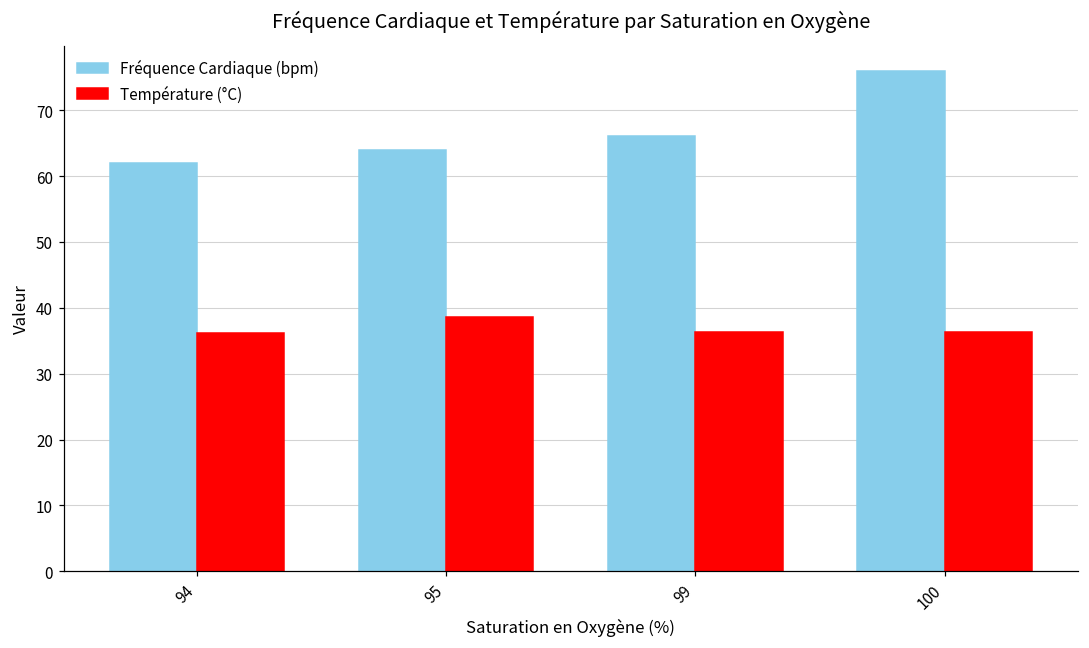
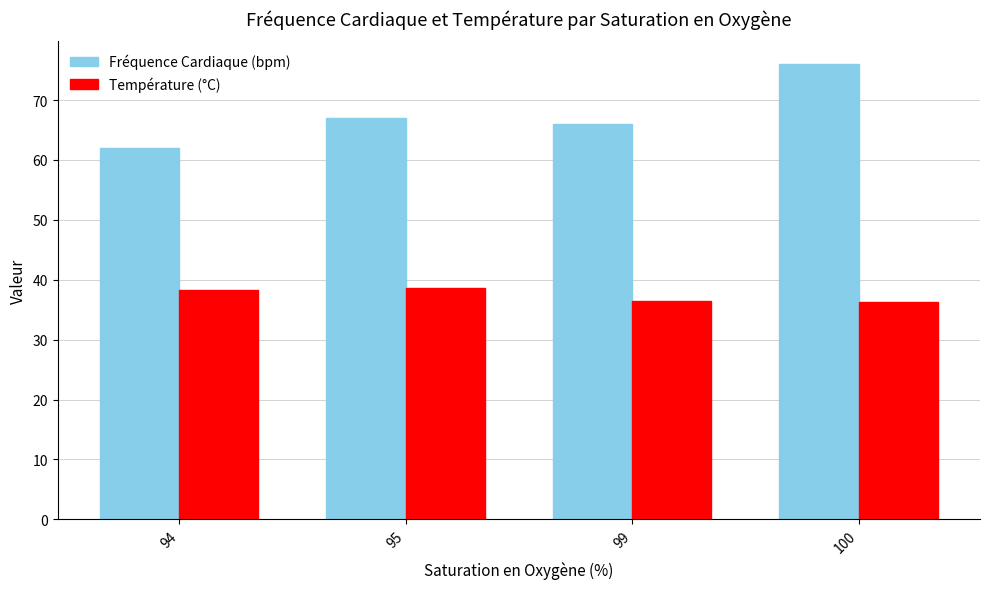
  {
    "Fréquence Cardiaque (bpm)": {
      "94": 62,
-     "95": 64,
+     "95": 67,
      "99": 66,
      "100": 76
    },
    "Température (°C)": {
-     "94": 36,
+     "94": 38,
      "95": 39,
      "99": 36,
      "100": 36
    }
  }
